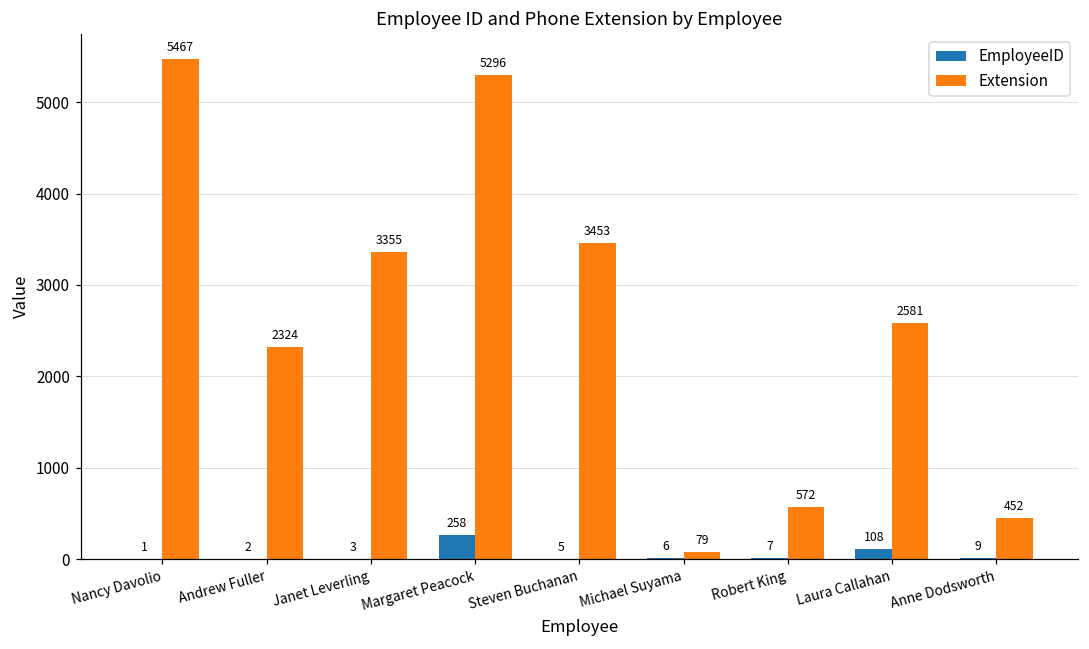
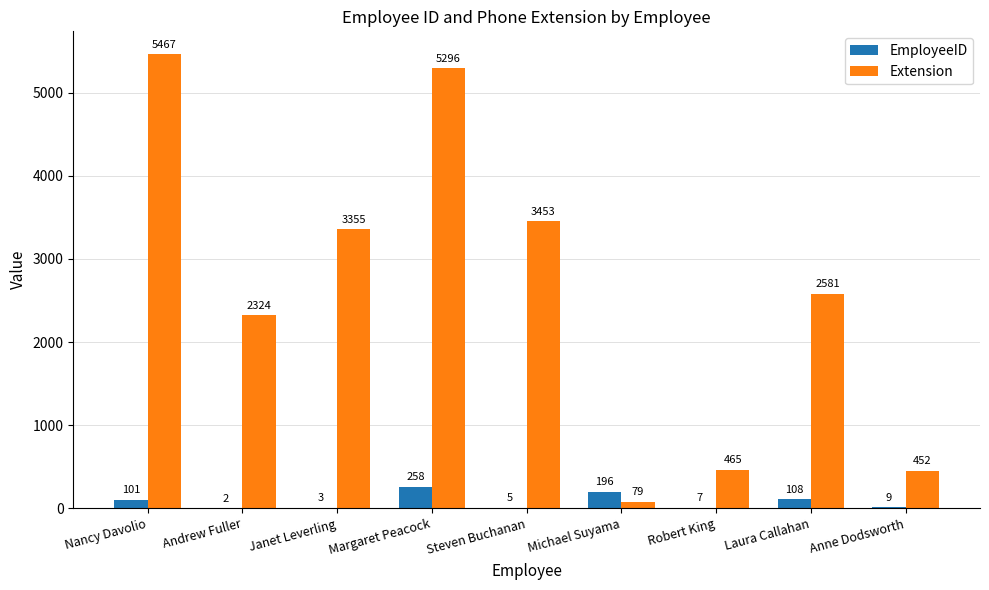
  {
    "EmployeeID": {
-     "Nancy Davolio": 1,
+     "Nancy Davolio": 101,
      "Andrew Fuller": 2,
      "Janet Leverling": 3,
      "Margaret Peacock": 258,
      "Steven Buchanan": 5,
-     "Michael Suyama": 6,
+     "Michael Suyama": 196,
      "Robert King": 7,
      "Laura Callahan": 108,
      "Anne Dodsworth": 9
    },
    "Extension": {
      "Nancy Davolio": 5467,
      "Andrew Fuller": 2324,
      "Janet Leverling": 3355,
      "Margaret Peacock": 5296,
      "Steven Buchanan": 3453,
      "Michael Suyama": 79,
-     "Robert King": 572,
+     "Robert King": 465,
      "Laura Callahan": 2581,
      "Anne Dodsworth": 452
    }
  }
